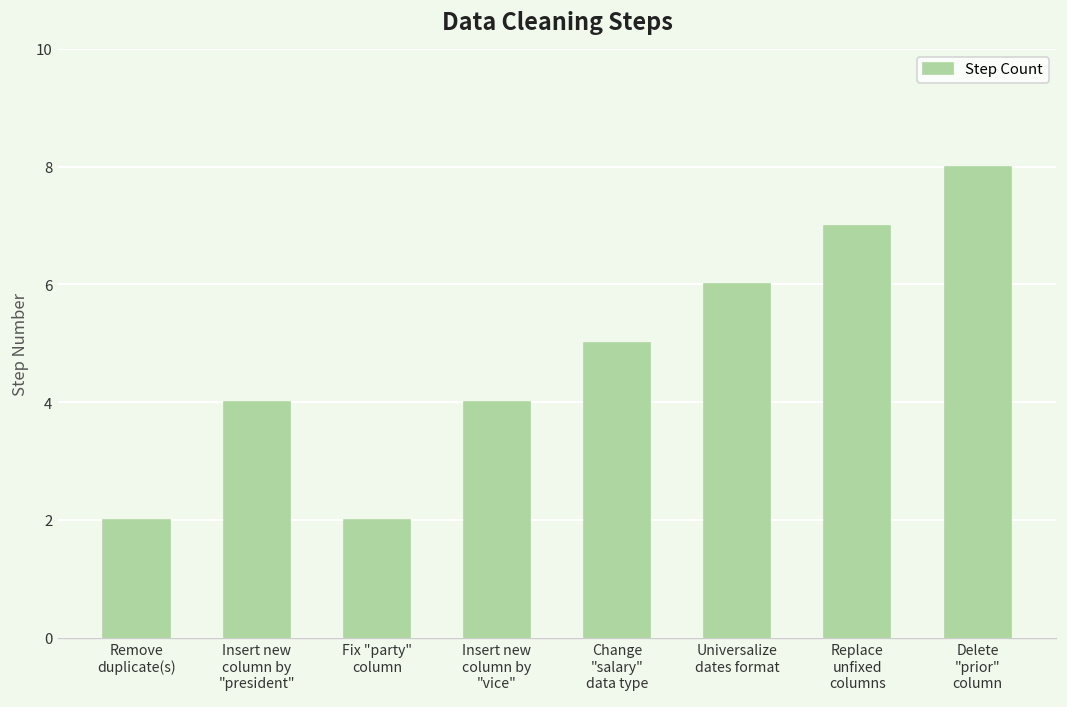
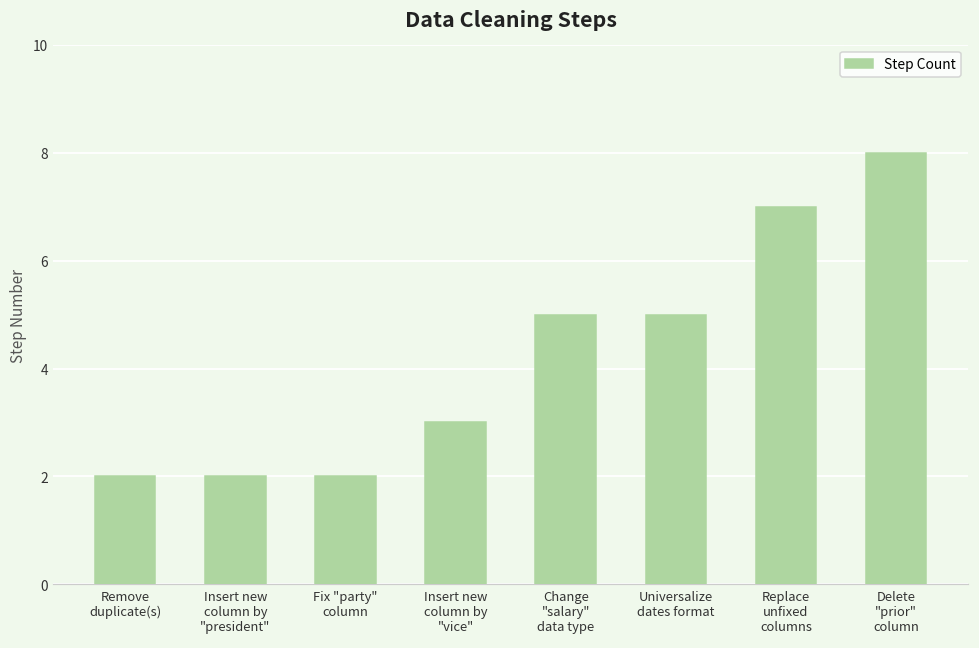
  {
    "Remove duplicate(s)": 2,
-   "Insert new column by \"president\"": 4,
+   "Insert new column by \"president\"": 2,
    "Fix \"party\" column": 2,
-   "Insert new column by \"vice\"": 4,
+   "Insert new column by \"vice\"": 3,
    "Change \"salary\" data type": 5,
-   "Universalize dates format": 6,
+   "Universalize dates format": 5,
    "Replace unfixed columns": 7,
    "Delete \"prior\" column": 8
  }
